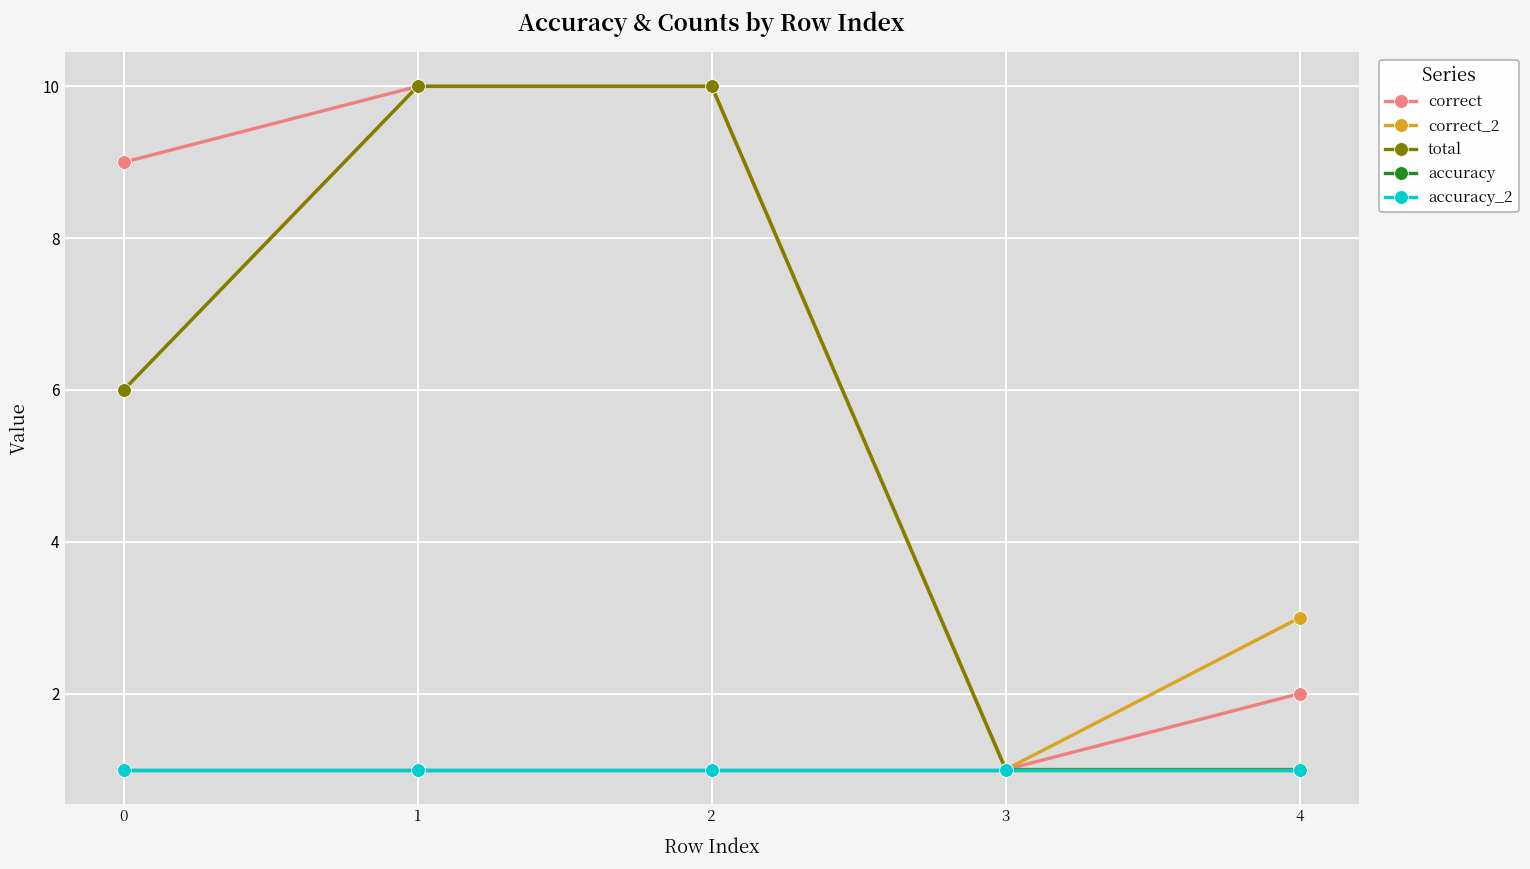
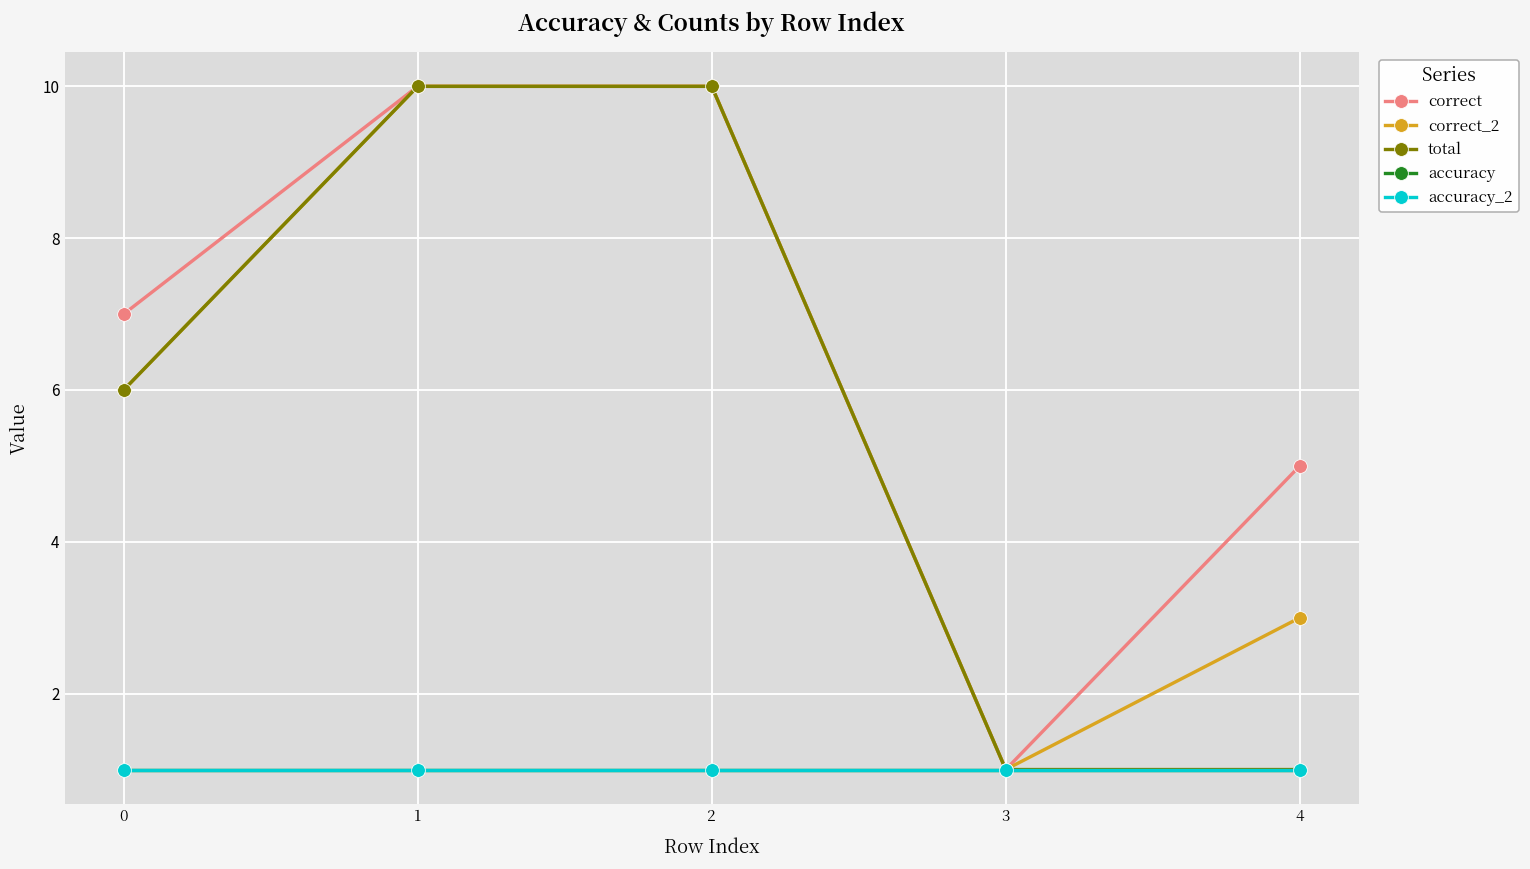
  {
    "correct": {
-     "0": 9,
-     "4": 2
+     "0": 7,
+     "4": 5
    },
    "correct_2": {
      "4": 3
    },
    "accuracy_2": {
      "0": 1,
      "1": 1,
      "2": 1
    }
  }
